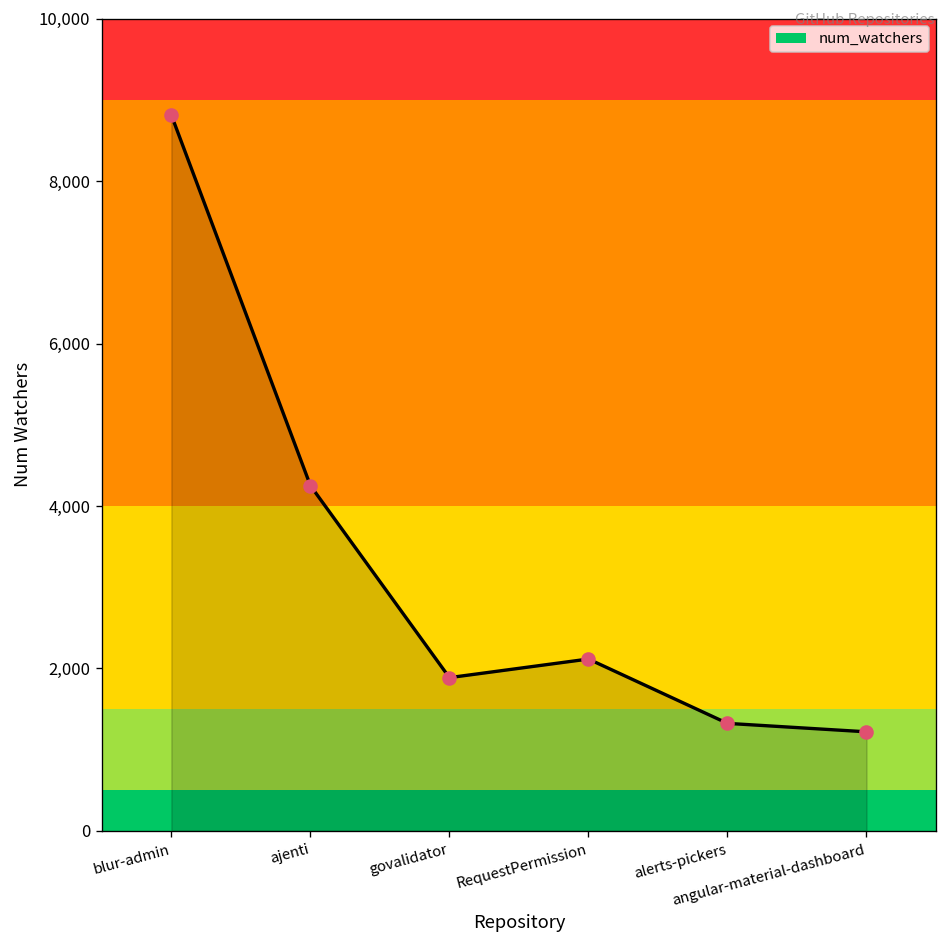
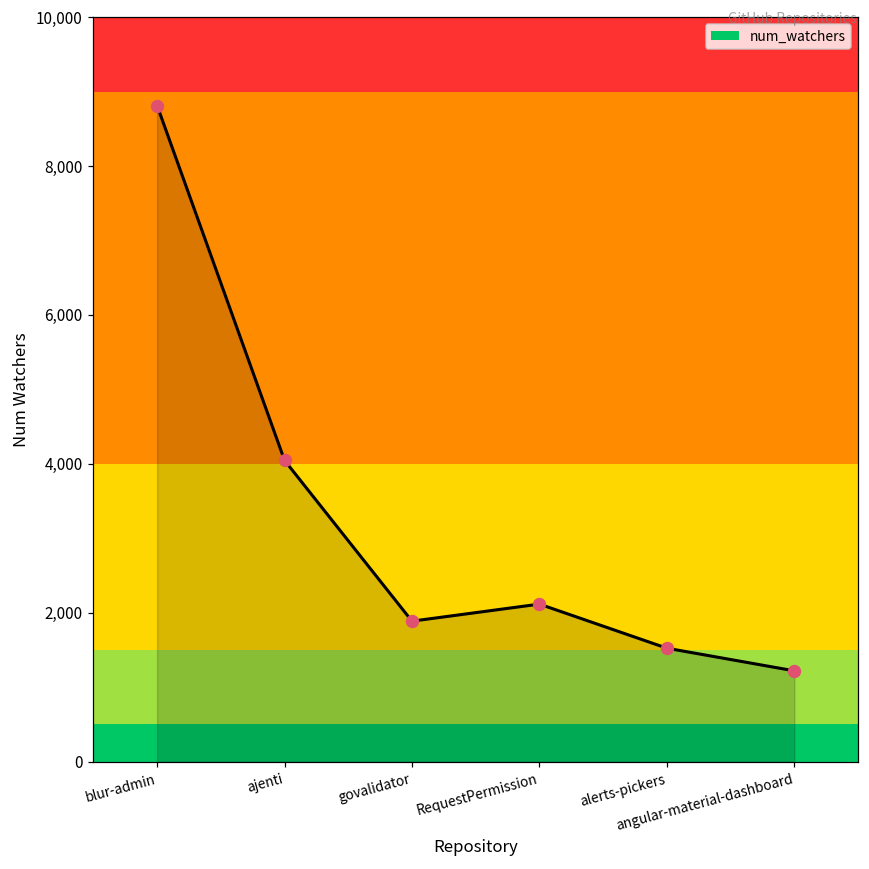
  {
    "blur-admin": "8,800",
-   "ajenti": "4,300",
+   "ajenti": "4,000",
    "govalidator": "1,900",
    "RequestPermission": "2,100",
-   "alerts-pickers": "1,300",
+   "alerts-pickers": "1,500",
    "angular-material-dashboard": "1,200"
  }
